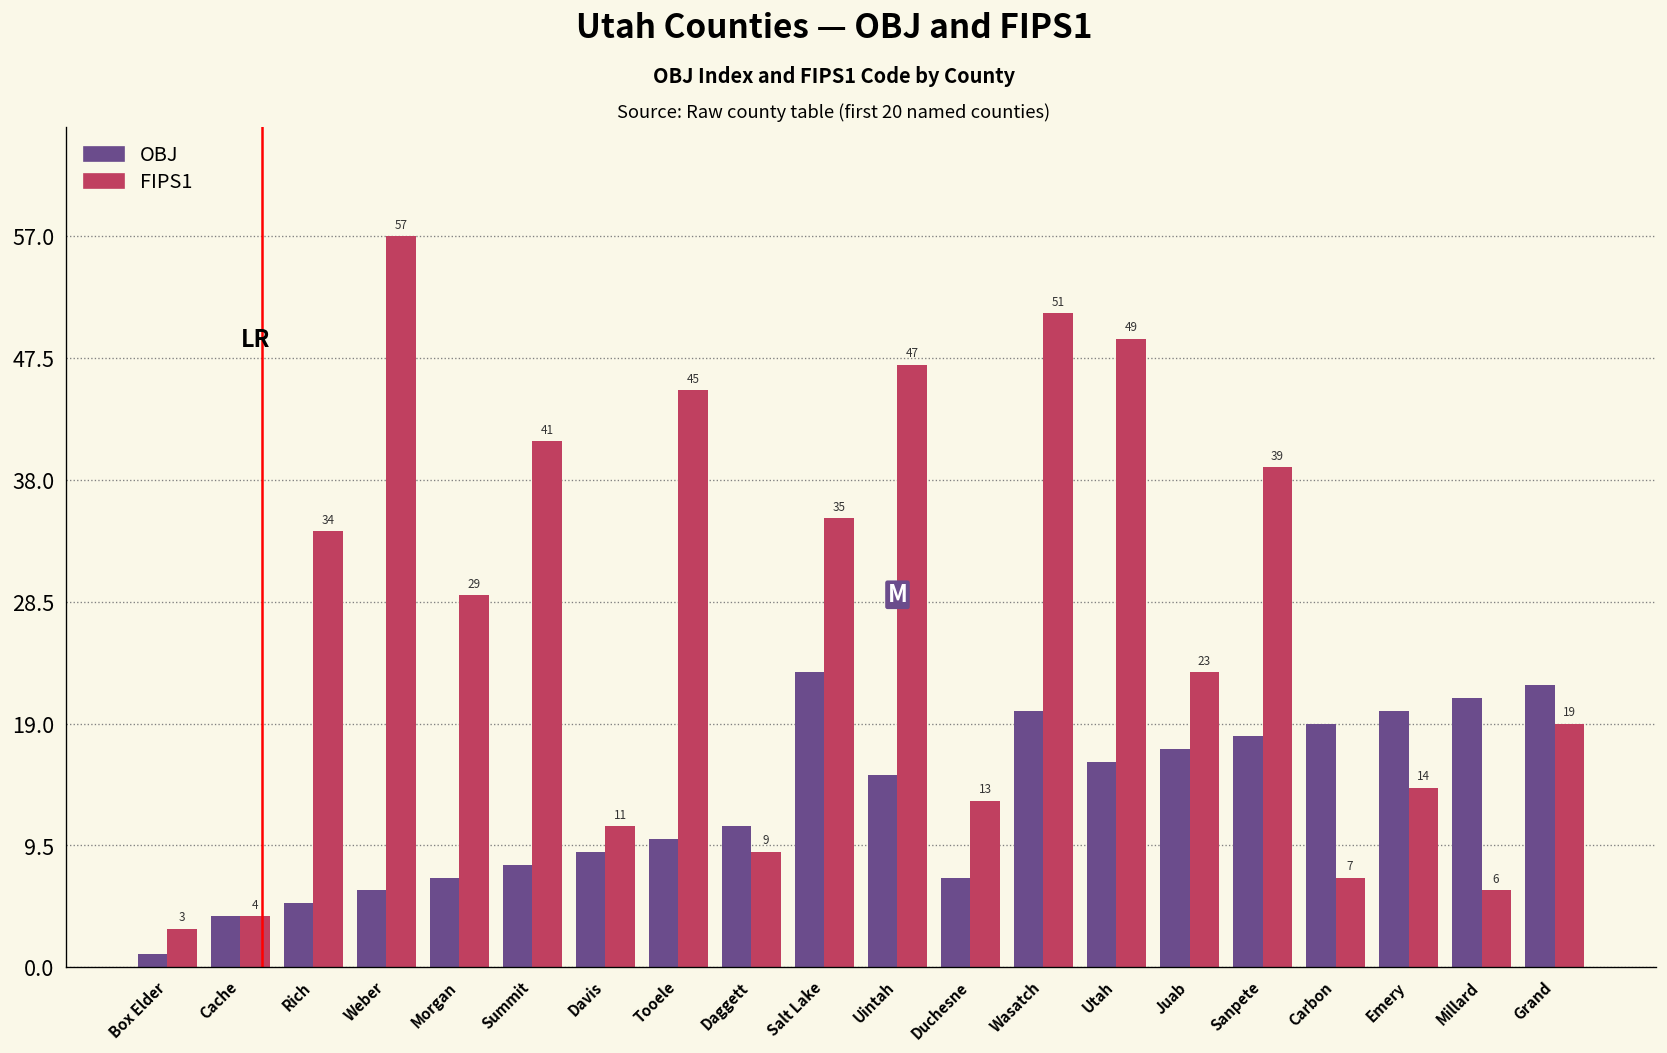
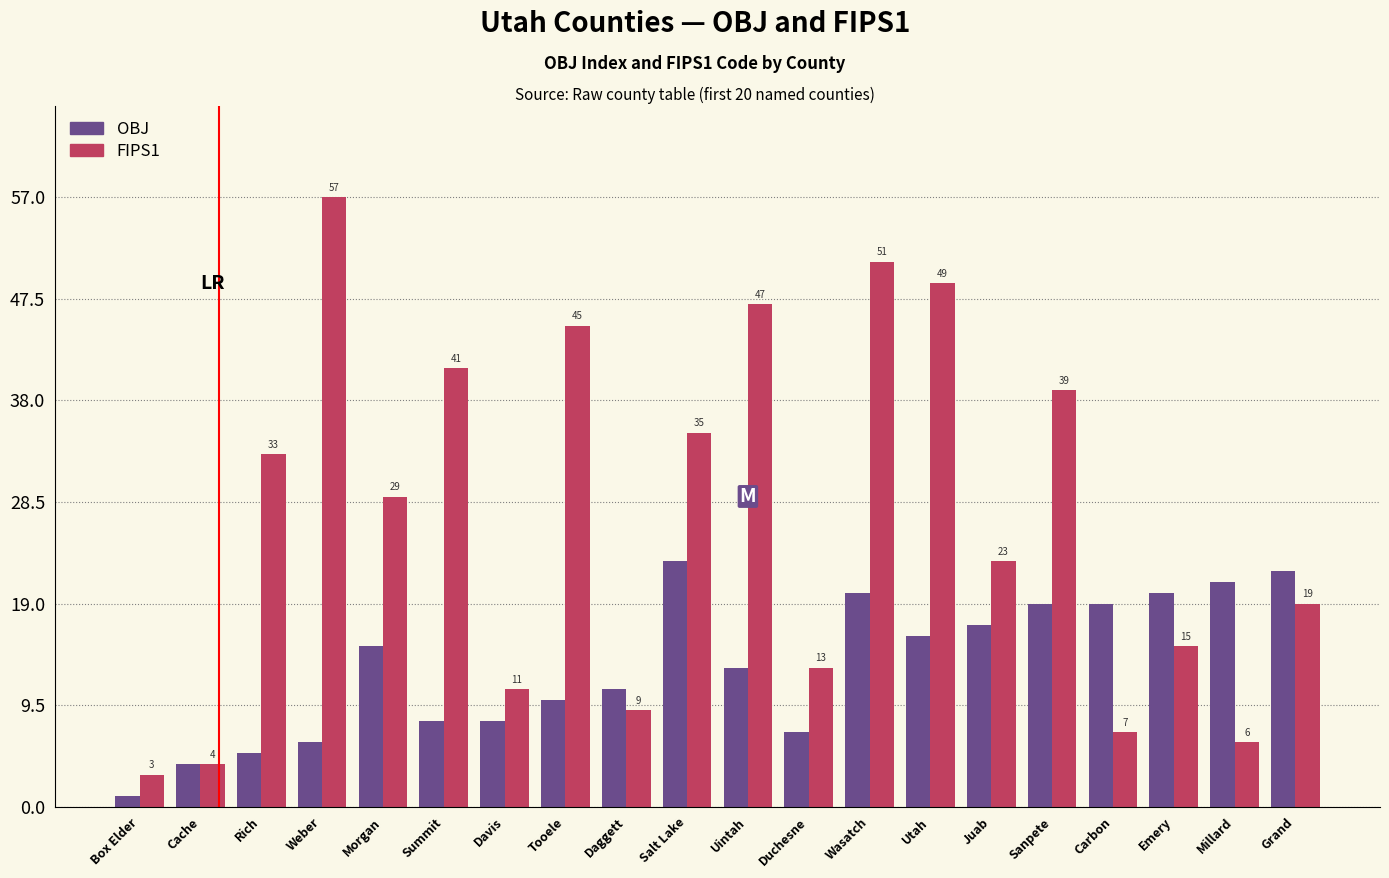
  {
    "OBJ": {
      "Box Elder": 1,
      "Rich": 5,
      "Weber": 6,
-     "Morgan": 7,
+     "Morgan": 15,
      "Summit": 8,
-     "Davis": 9,
+     "Davis": 8,
      "Tooele": 10,
      "Daggett": 11,
      "Salt Lake": 23,
-     "Uintah": 15,
+     "Uintah": 13,
      "Duchesne": 7,
      "Wasatch": 20,
      "Utah": 16,
      "Juab": 17,
-     "Sanpete": 18,
+     "Sanpete": 19,
      "Carbon": 19,
      "Emery": 20,
      "Millard": 21,
      "Grand": 22
    },
    "FIPS1": {
      "Box Elder": 3,
      "Cache": 4,
-     "Rich": 34,
+     "Rich": 33,
      "Weber": 57,
      "Morgan": 29,
      "Summit": 41,
      "Davis": 11,
      "Tooele": 45,
      "Daggett": 9,
      "Salt Lake": 35,
      "Uintah": 47,
      "Duchesne": 13,
      "Wasatch": 51,
      "Utah": 49,
      "Juab": 23,
      "Sanpete": 39,
      "Carbon": 7,
-     "Emery": 14,
+     "Emery": 15,
      "Millard": 6,
      "Grand": 19
    }
  }
